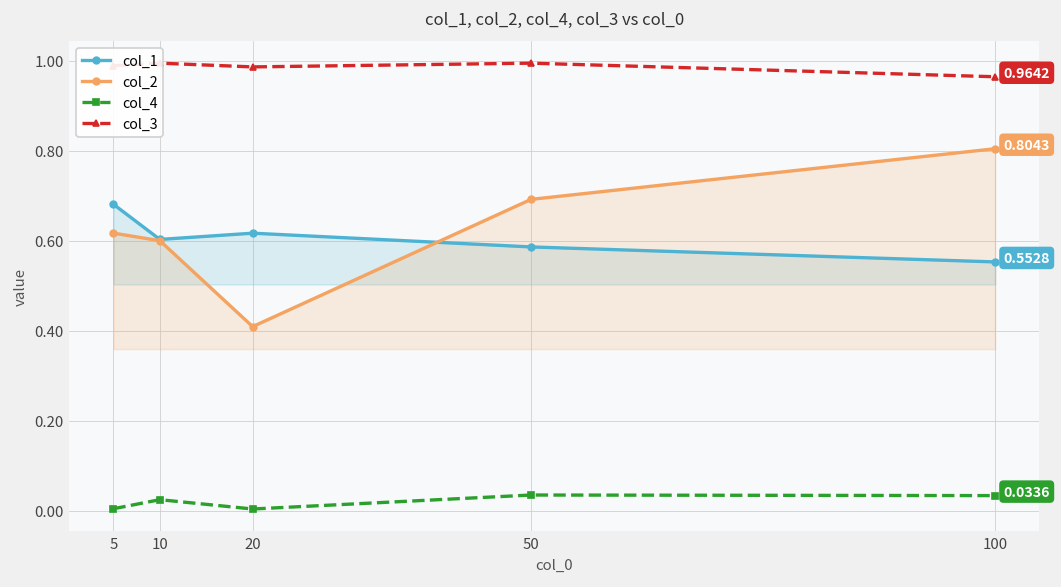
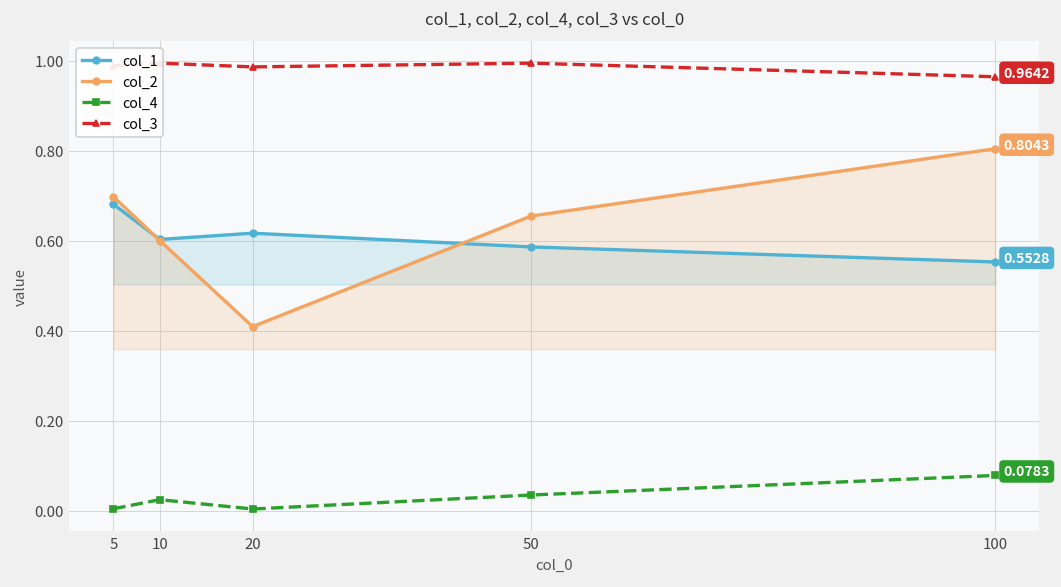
  {
    "col_1": {
      "5": 0.68,
      "20": 0.62,
      "50": 0.59
    },
    "col_2": {
-     "5": 0.62,
+     "5": 0.70,
      "20": 0.41,
-     "50": 0.69
+     "50": 0.65
    },
    "col_4": {
-     "100": 0.0336
+     "100": 0.0783
    },
    "col_3": {
      "20": 0.99,
      "50": 0.99
    }
  }
